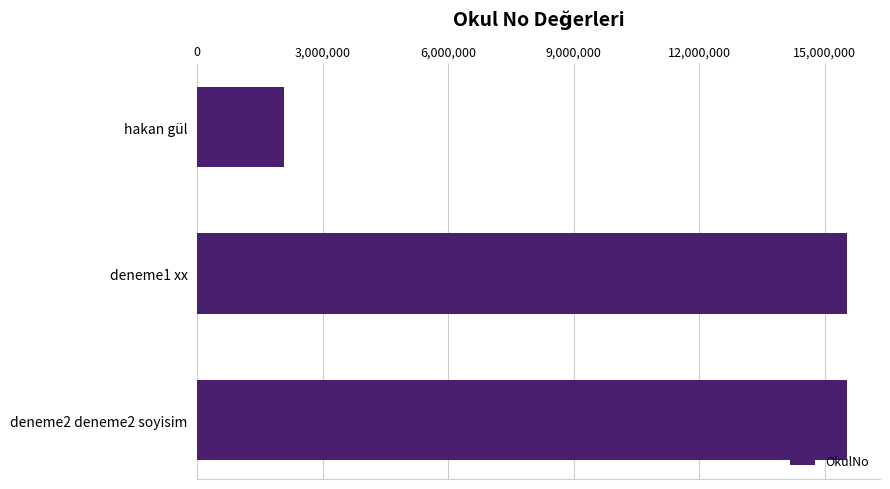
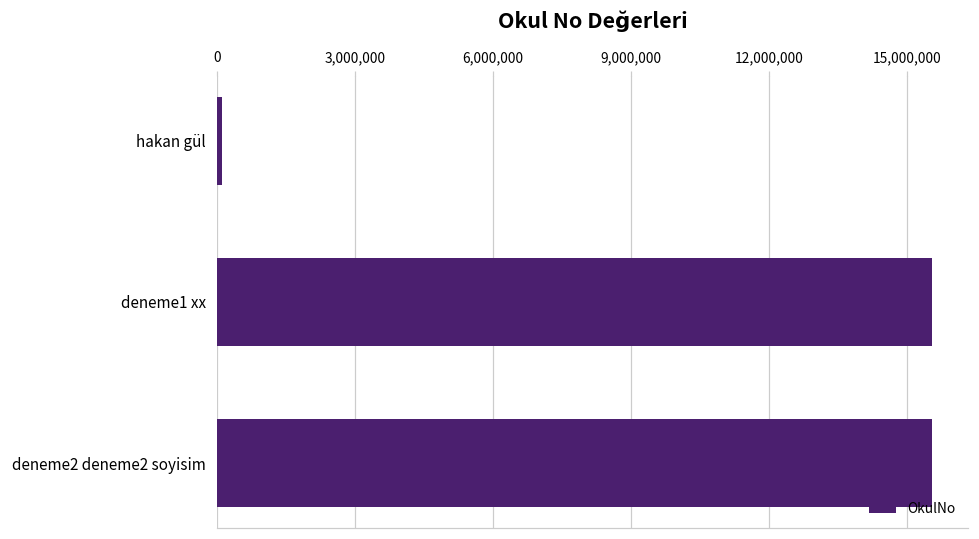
  {
-   "hakan gül": "2,100,000",
+   "hakan gül": "100,000",
    "deneme1 xx": "15,500,000",
    "deneme2 deneme2 soyisim": "15,500,000"
  }
